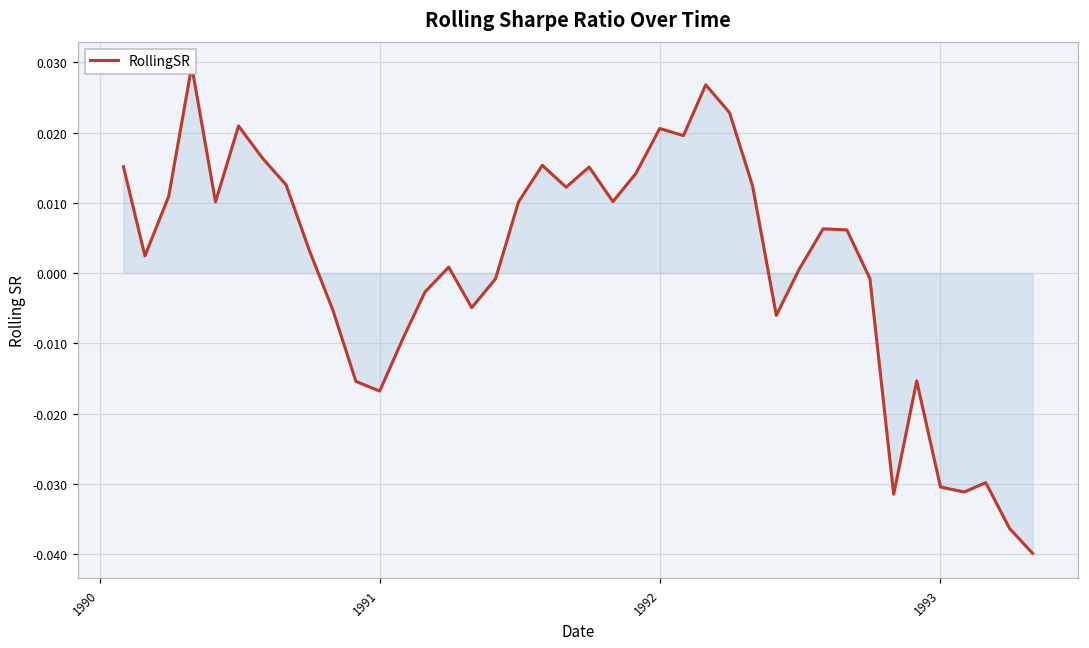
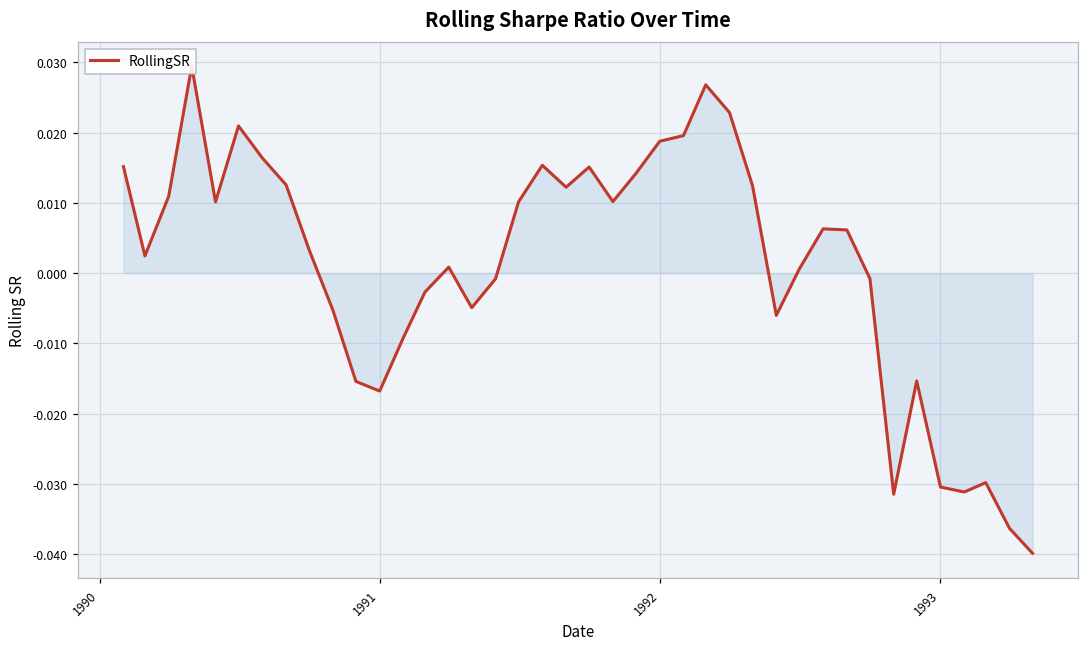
  {
    "RollingSR": {
      "1991": -0.017,
-     "1992": 0.021,
+     "1992": 0.019,
      "1993": -0.030
    }
  }
